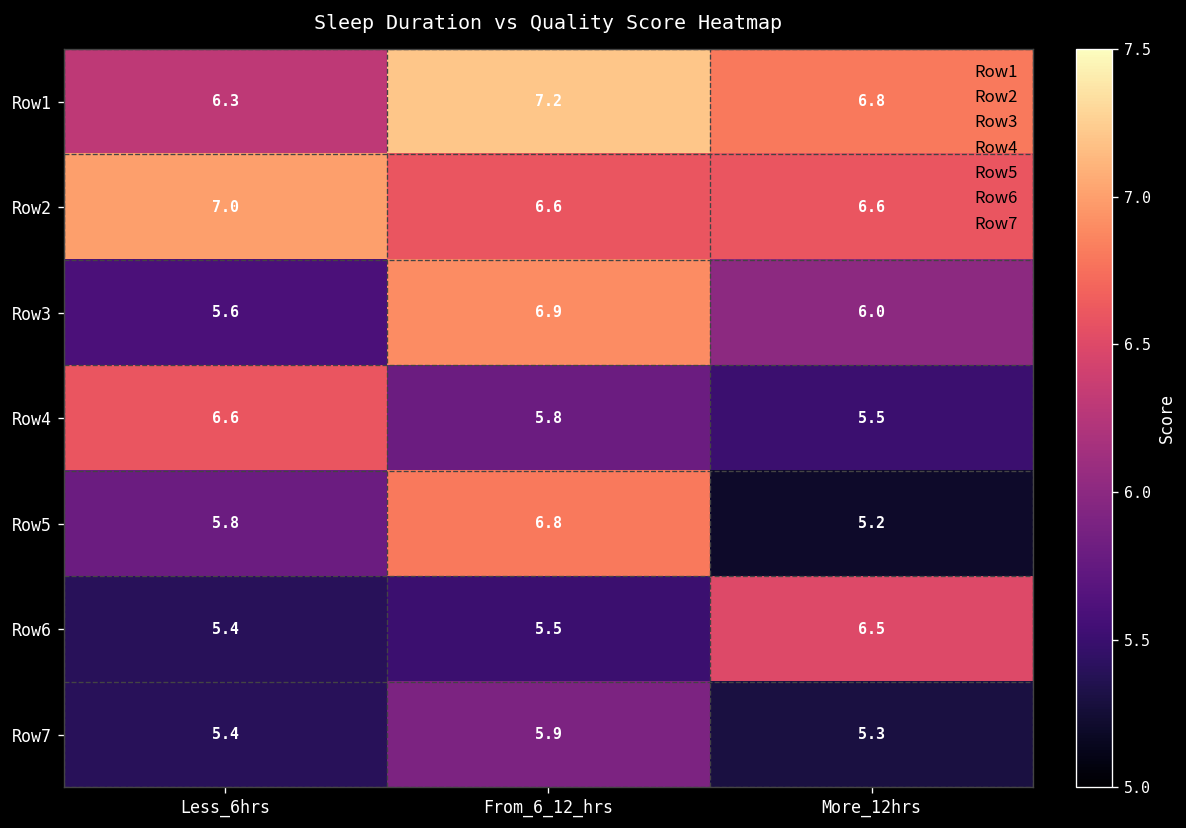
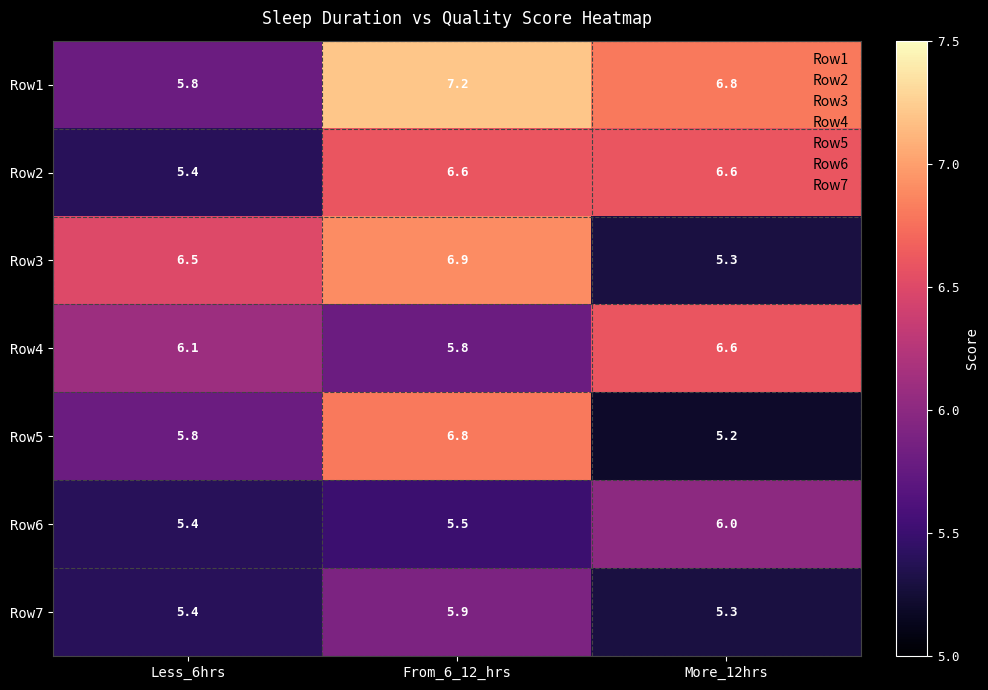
  {
    "Row1": {
-     "Less_6hrs": 6.3,
+     "Less_6hrs": 5.8,
      "From_6_12_hrs": 7.2,
      "More_12hrs": 6.8
    },
    "Row2": {
-     "Less_6hrs": 7.0,
+     "Less_6hrs": 5.4,
      "From_6_12_hrs": 6.6,
      "More_12hrs": 6.6
    },
    "Row3": {
-     "Less_6hrs": 5.6,
+     "Less_6hrs": 6.5,
      "From_6_12_hrs": 6.9,
-     "More_12hrs": 6.0
+     "More_12hrs": 5.3
    },
    "Row4": {
-     "Less_6hrs": 6.6,
+     "Less_6hrs": 6.1,
      "From_6_12_hrs": 5.8,
-     "More_12hrs": 5.5
+     "More_12hrs": 6.6
    },
    "Row5": {
      "Less_6hrs": 5.8,
      "From_6_12_hrs": 6.8,
      "More_12hrs": 5.2
    },
    "Row6": {
      "Less_6hrs": 5.4,
      "From_6_12_hrs": 5.5,
-     "More_12hrs": 6.5
+     "More_12hrs": 6.0
    },
    "Row7": {
      "Less_6hrs": 5.4,
      "From_6_12_hrs": 5.9,
      "More_12hrs": 5.3
    }
  }
